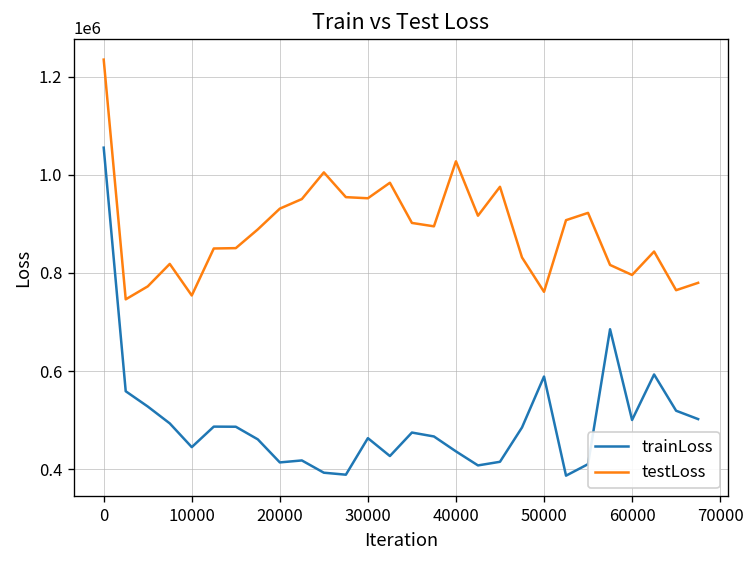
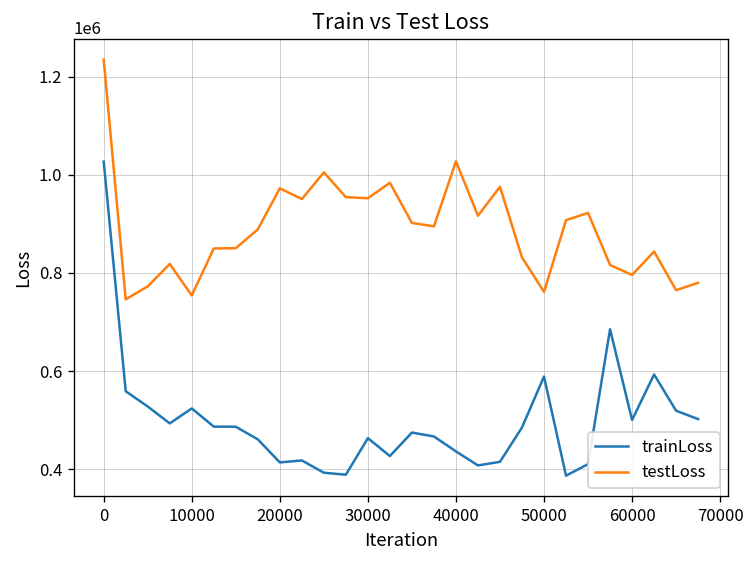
  {
    "trainLoss": {
-     "0": 1060000,
-     "10000": 450000,
+     "0": 1030000,
+     "10000": 520000,
      "20000": 410000,
      "30000": 460000,
      "40000": 440000,
      "50000": 590000,
      "60000": 500000
    },
    "testLoss": {
      "0": 1230000,
      "10000": 750000,
-     "20000": 930000,
+     "20000": 970000,
      "30000": 950000,
      "40000": 1030000,
      "50000": 760000,
      "60000": 800000
    }
  }
